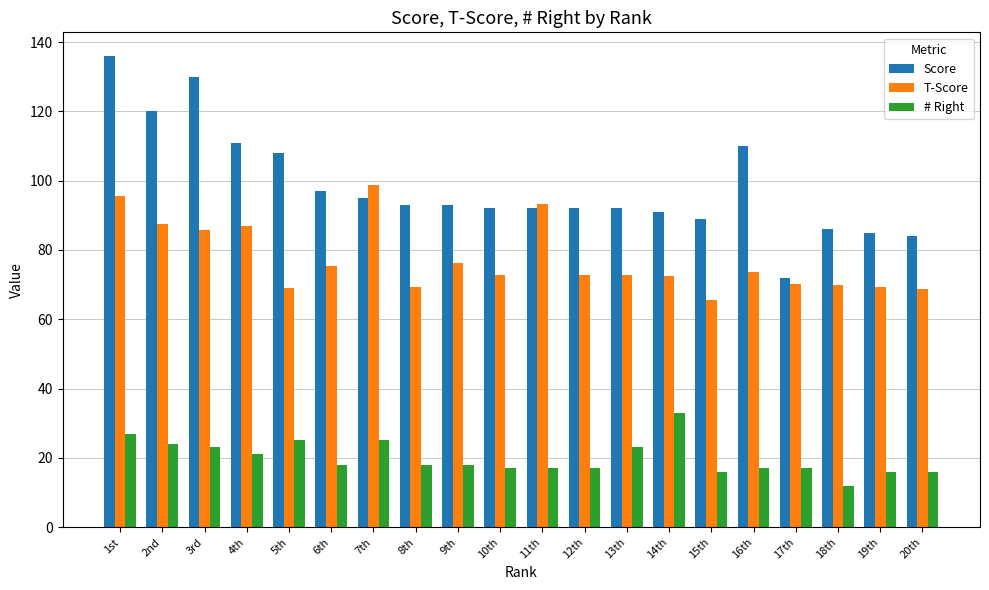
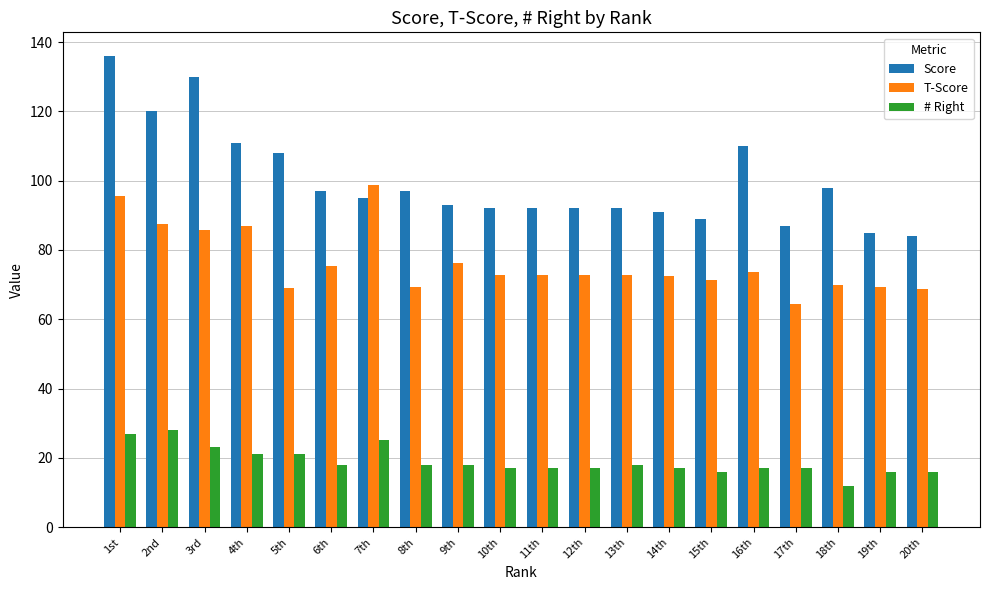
  {
    "Score": {
      "1st": 136,
      "2nd": 120,
      "3rd": 130,
      "4th": 111,
      "5th": 108,
      "6th": 97,
      "7th": 95,
-     "8th": 93,
+     "8th": 97,
      "9th": 93,
      "10th": 92,
      "11th": 92,
      "12th": 92,
      "13th": 92,
      "14th": 91,
      "15th": 89,
      "16th": 110,
-     "17th": 72,
-     "18th": 86,
+     "17th": 87,
+     "18th": 98,
      "19th": 85,
      "20th": 84
    },
    "T-Score": {
      "1st": 96,
      "2nd": 87,
      "3rd": 86,
      "4th": 87,
      "5th": 69,
      "6th": 75,
      "7th": 99,
      "8th": 69,
      "9th": 76,
      "10th": 73,
-     "11th": 93,
+     "11th": 73,
      "12th": 73,
      "13th": 73,
      "14th": 72,
-     "15th": 65,
+     "15th": 71,
      "16th": 74,
-     "17th": 70,
+     "17th": 64,
      "18th": 70,
      "19th": 69,
      "20th": 69
    },
    "# Right": {
      "1st": 27,
-     "2nd": 24,
+     "2nd": 28,
      "3rd": 23,
      "4th": 21,
-     "5th": 25,
+     "5th": 21,
      "6th": 18,
      "7th": 25,
      "8th": 18,
      "9th": 18,
      "10th": 17,
      "11th": 17,
      "12th": 17,
-     "13th": 23,
-     "14th": 33,
+     "13th": 18,
+     "14th": 17,
      "15th": 16,
      "16th": 17,
      "17th": 17,
      "18th": 12,
      "19th": 16,
      "20th": 16
    }
  }
